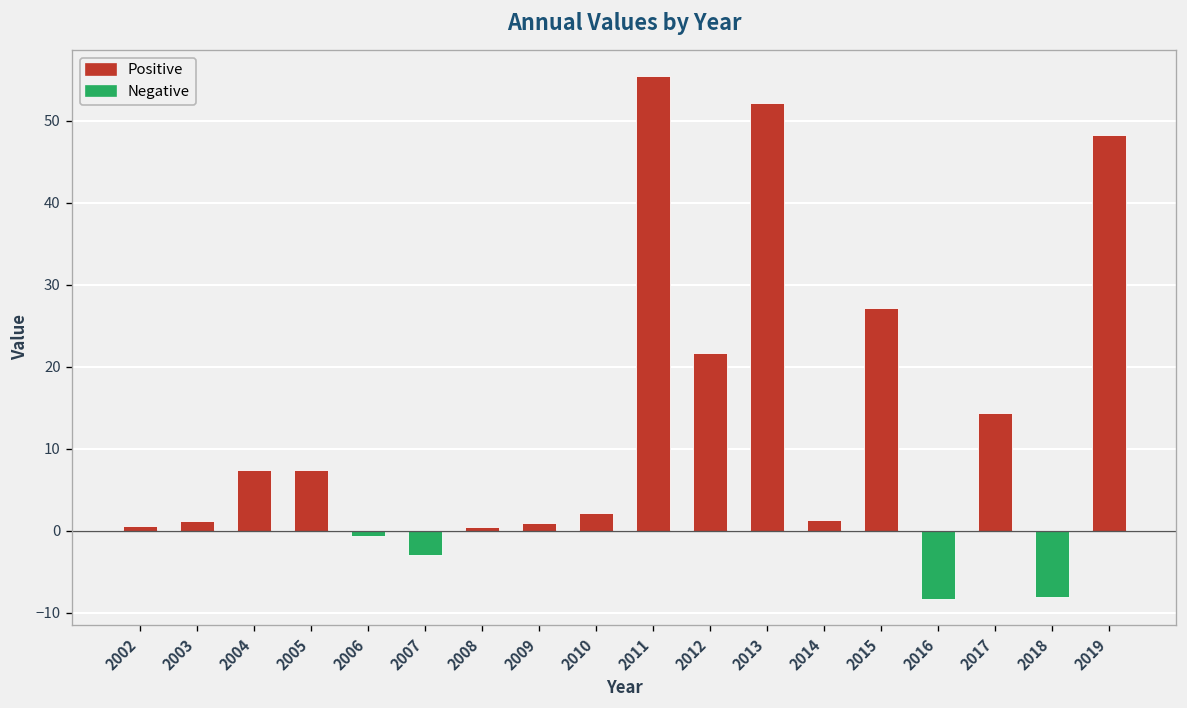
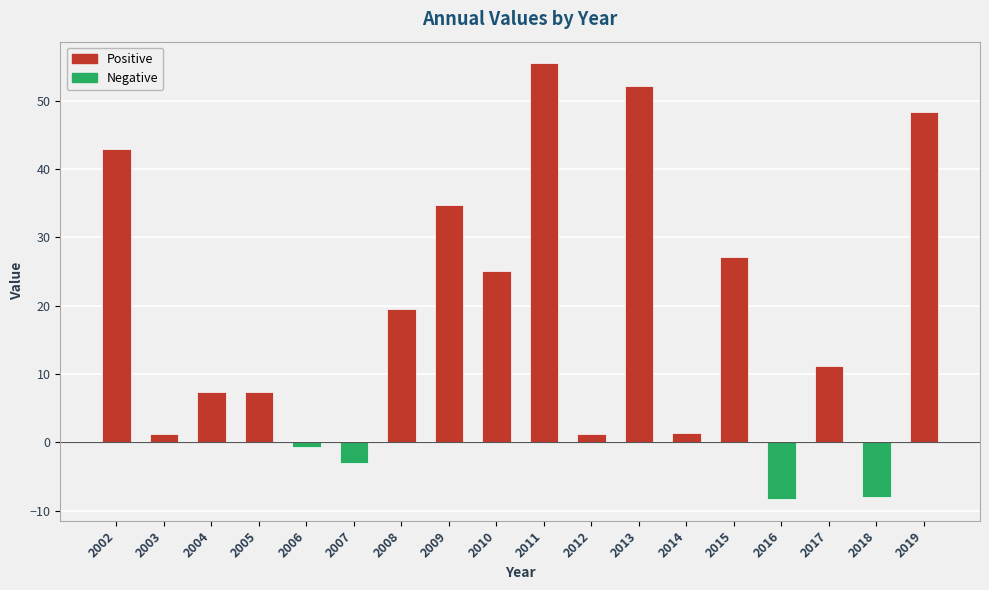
  {
-   "2002": 1,
+   "2002": 43,
    "2003": 1,
    "2004": 7,
    "2005": 7,
    "2006": -1,
    "2007": -3,
-   "2008": 0,
-   "2009": 1,
-   "2010": 2,
+   "2008": 19,
+   "2009": 35,
+   "2010": 25,
    "2011": 55,
-   "2012": 22,
+   "2012": 1,
    "2013": 52,
    "2014": 1,
    "2015": 27,
    "2016": -8,
-   "2017": 14,
+   "2017": 11,
    "2018": -8,
    "2019": 48
  }
